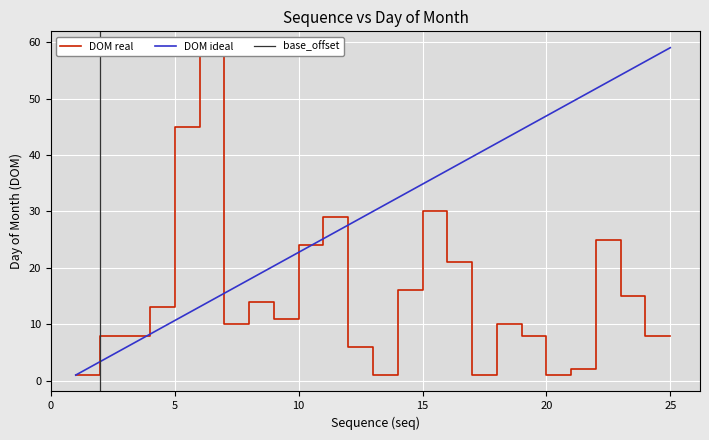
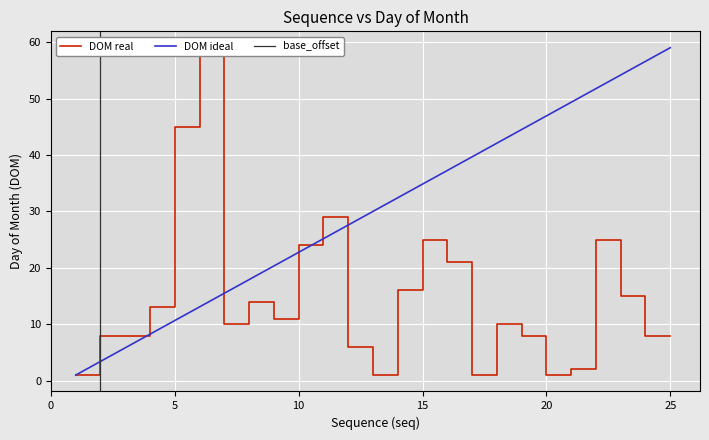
  {
    "DOM real": {
      "5": 45,
      "10": 24,
-     "15": 30,
+     "15": 25,
      "20": 1,
      "25": 8
    },
    "DOM ideal": {
      "5": 11,
      "10": 23,
      "15": 35,
      "20": 47,
      "25": 59
    }
  }
